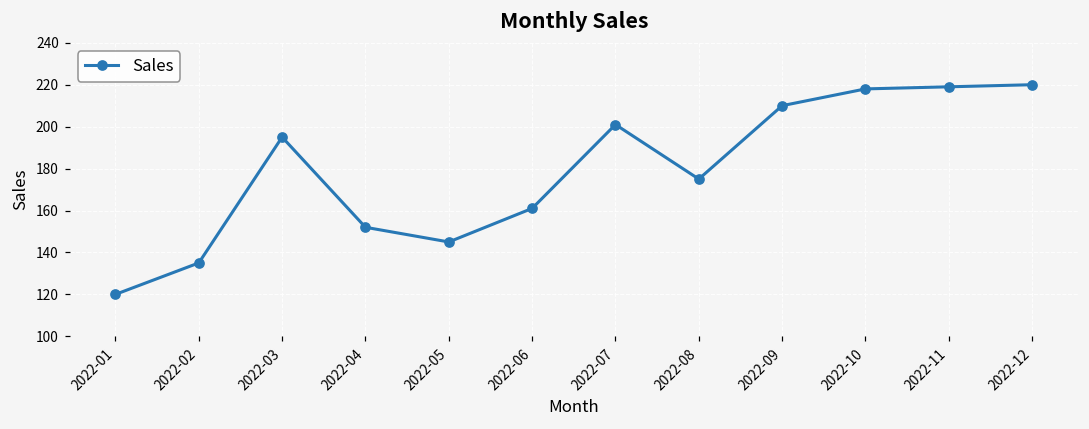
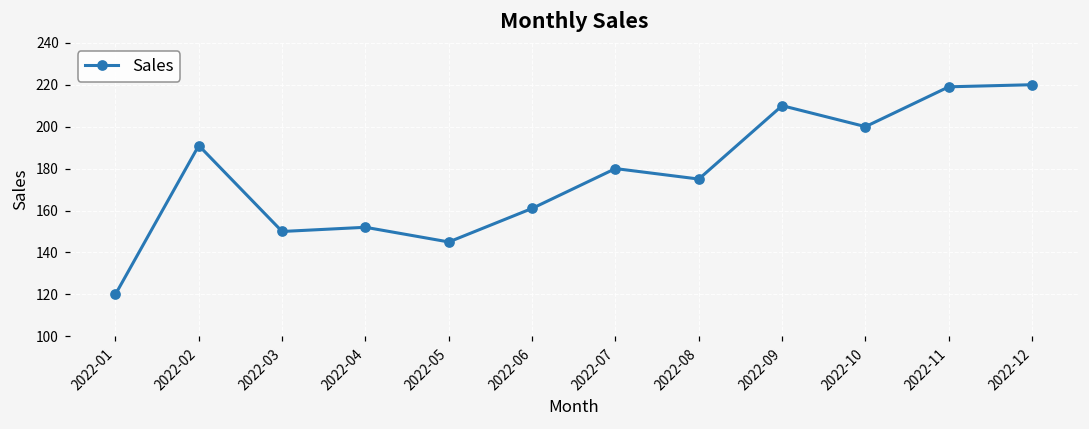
  {
    "2022-01": 120,
-   "2022-02": 135,
-   "2022-03": 195,
+   "2022-02": 191,
+   "2022-03": 150,
    "2022-04": 152,
    "2022-05": 145,
    "2022-06": 161,
-   "2022-07": 201,
+   "2022-07": 180,
    "2022-08": 175,
    "2022-09": 210,
-   "2022-10": 218,
+   "2022-10": 200,
    "2022-11": 219,
    "2022-12": 220
  }
